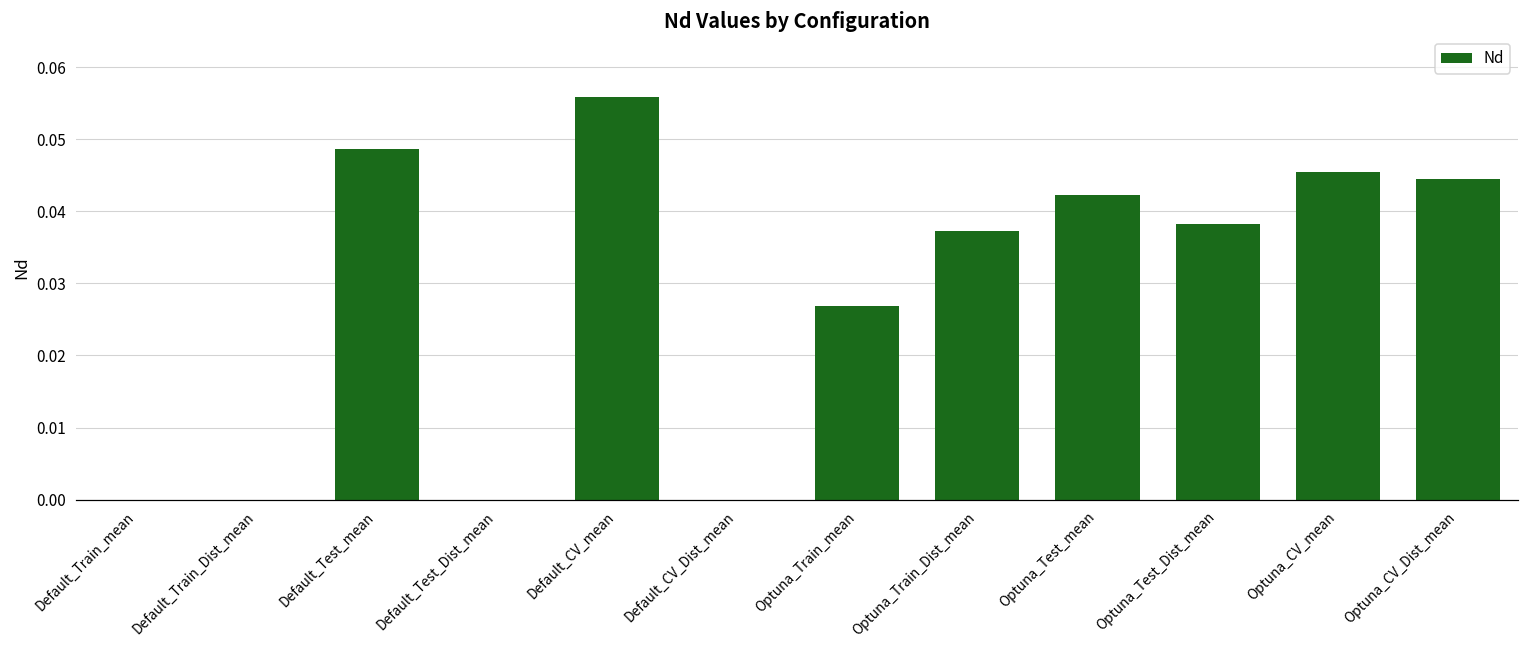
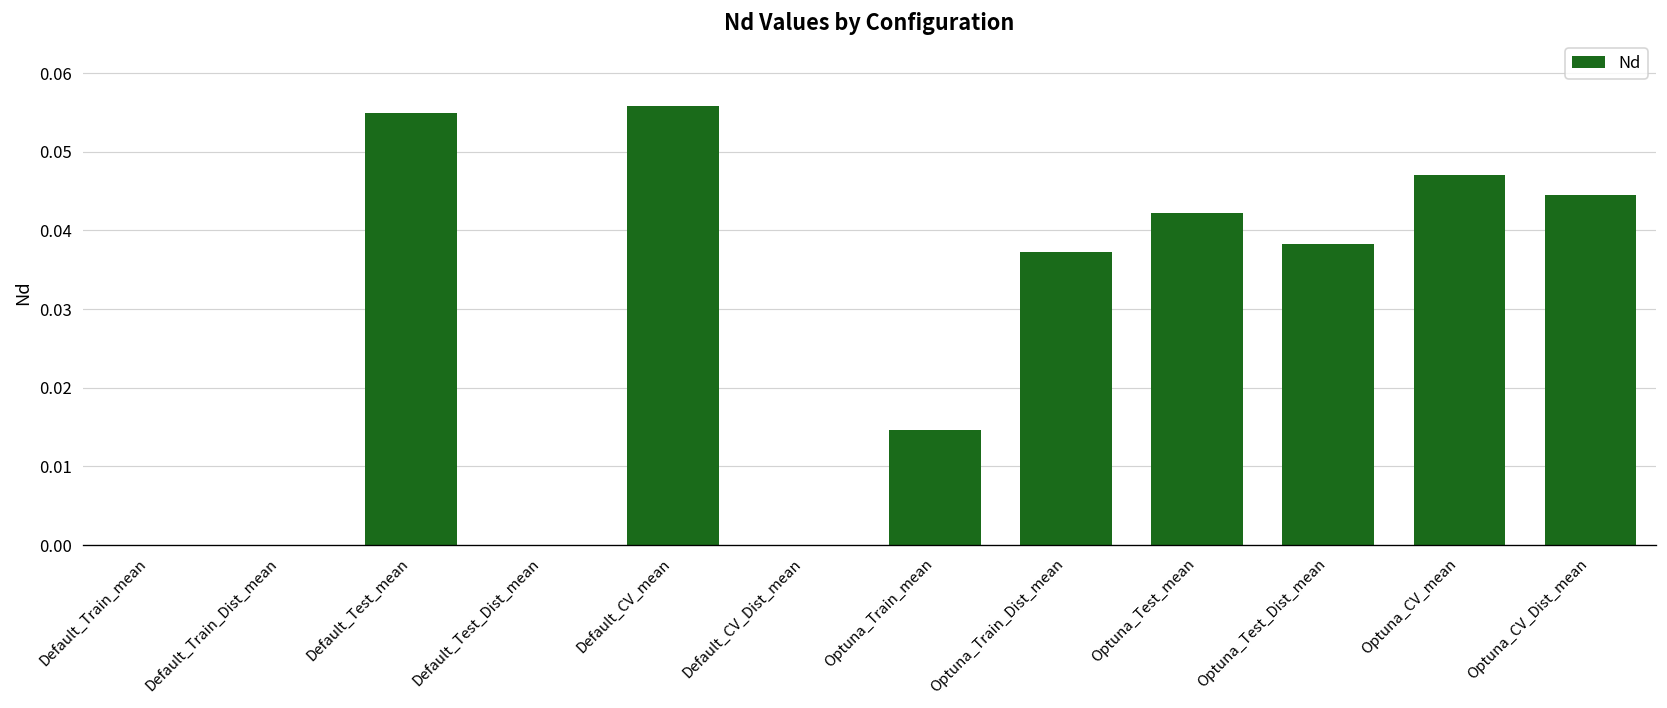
  {
-   "Default_Test_mean": 0.049,
+   "Default_Test_mean": 0.055,
    "Default_CV_mean": 0.056,
-   "Optuna_Train_mean": 0.027,
+   "Optuna_Train_mean": 0.015,
    "Optuna_Train_Dist_mean": 0.037,
    "Optuna_Test_mean": 0.042,
    "Optuna_Test_Dist_mean": 0.038,
-   "Optuna_CV_mean": 0.045,
+   "Optuna_CV_mean": 0.047,
    "Optuna_CV_Dist_mean": 0.044
  }
